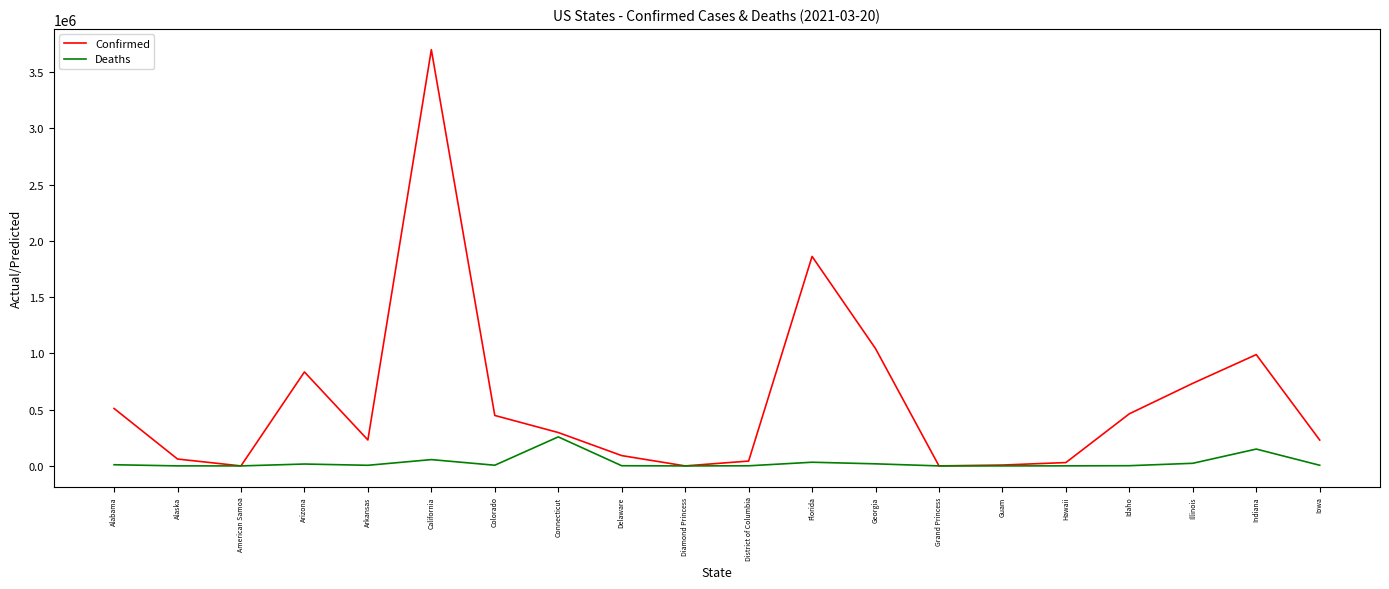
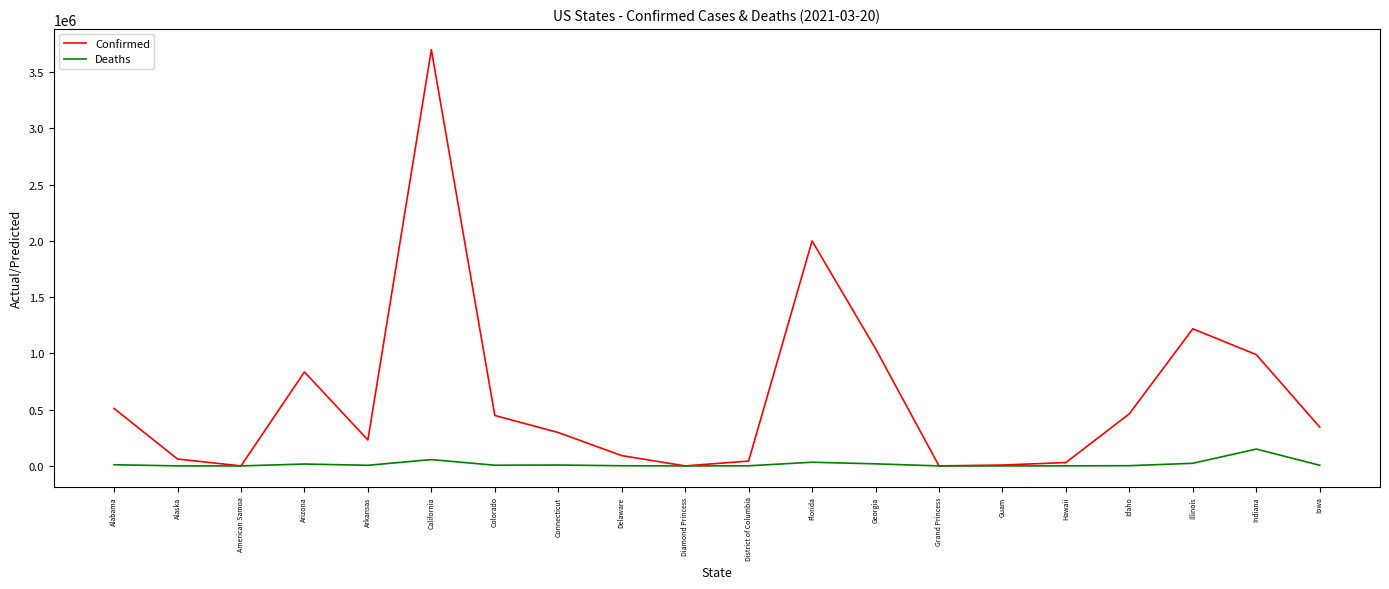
  {
    "Confirmed": {
      "Alabama": 510000,
      "Alaska": 60000,
      "Arizona": 840000,
      "Arkansas": 230000,
      "California": 3700000,
      "Colorado": 450000,
      "Connecticut": 300000,
      "Delaware": 90000,
      "District of Columbia": 40000,
-     "Florida": 1860000,
+     "Florida": 2000000,
      "Georgia": 1040000,
      "Hawaii": 30000,
      "Idaho": 460000,
-     "Illinois": 730000,
+     "Illinois": 1220000,
      "Indiana": 990000,
-     "Iowa": 230000
+     "Iowa": 350000
    },
    "Deaths": {
      "Alabama": 10000,
      "Alaska": 0,
      "Arizona": 20000,
      "Arkansas": 10000,
      "California": 60000,
      "Colorado": 10000,
-     "Connecticut": 260000,
+     "Connecticut": 10000,
      "Delaware": 0,
      "District of Columbia": 0,
      "Florida": 30000,
      "Georgia": 20000,
      "Hawaii": 0,
      "Idaho": 0,
      "Illinois": 20000,
      "Indiana": 150000,
      "Iowa": 10000
    }
  }
